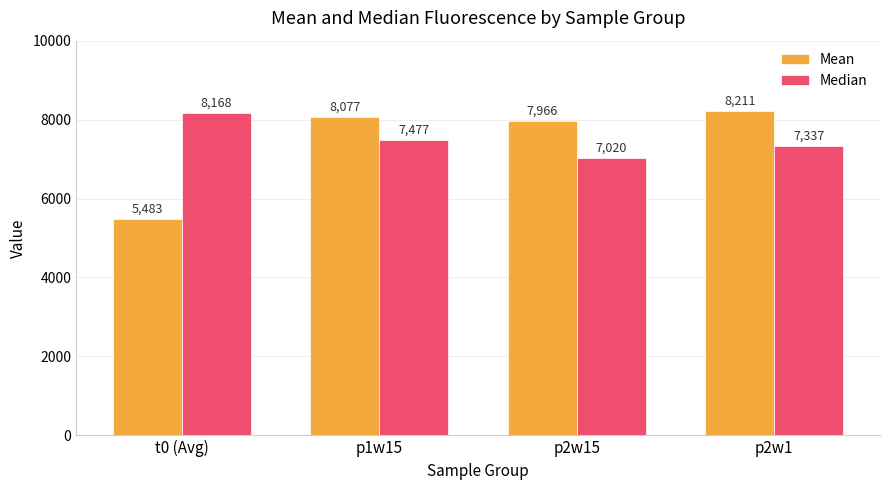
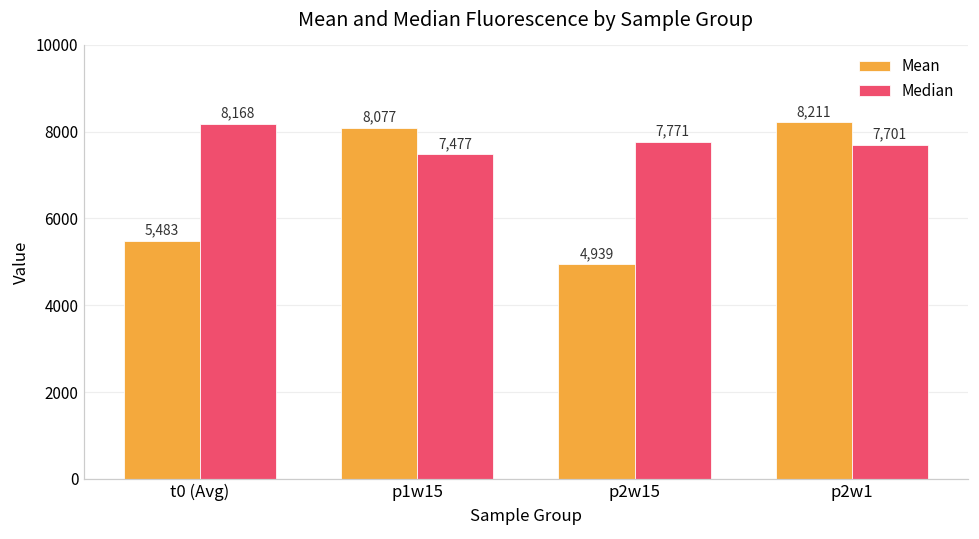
  {
    "Mean": {
      "t0 (Avg)": "5,483",
      "p1w15": "8,077",
-     "p2w15": "7,966",
+     "p2w15": "4,939",
      "p2w1": "8,211"
    },
    "Median": {
      "t0 (Avg)": "8,168",
      "p1w15": "7,477",
-     "p2w15": "7,020",
-     "p2w1": "7,337"
+     "p2w15": "7,771",
+     "p2w1": "7,701"
    }
  }
